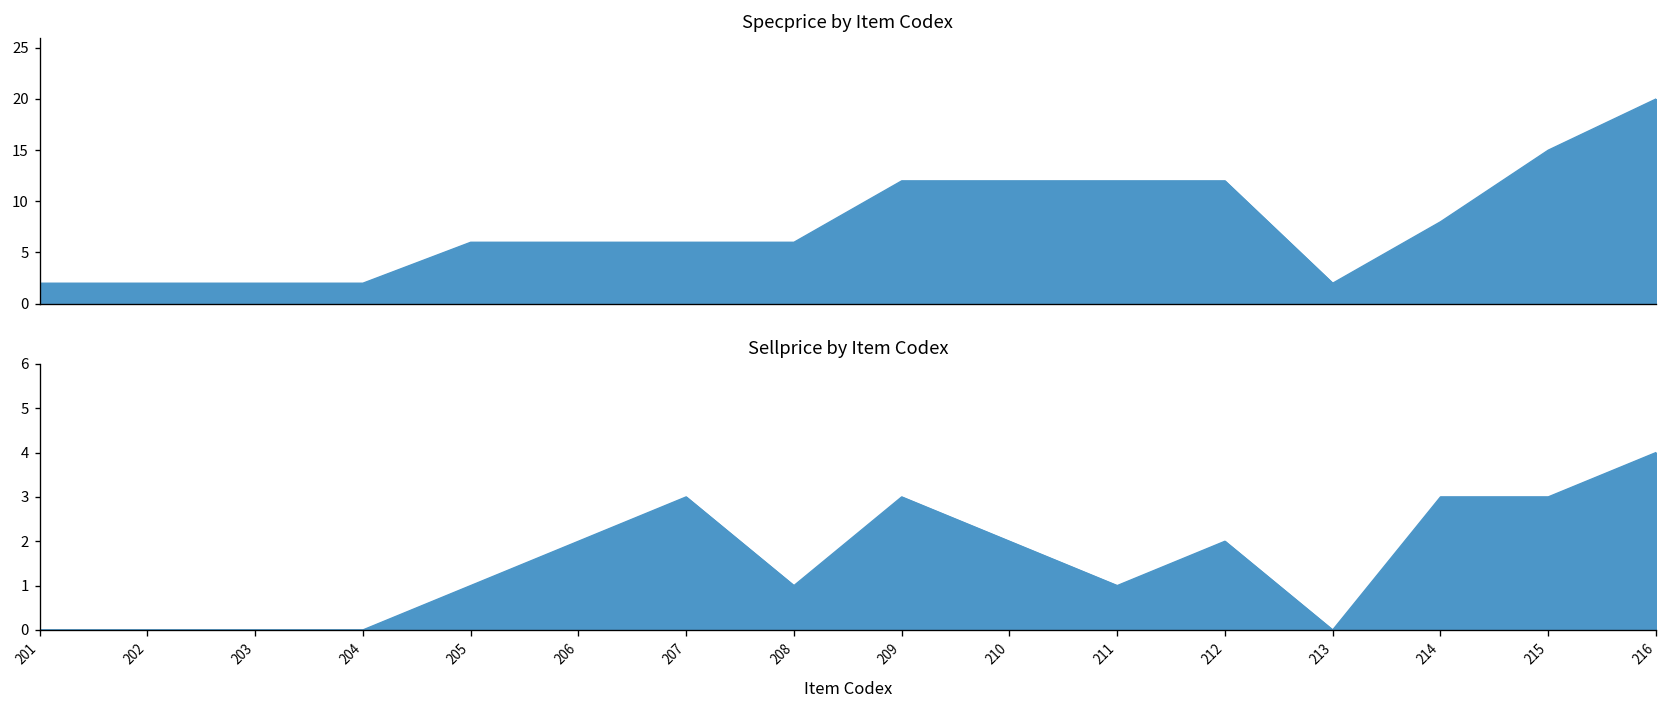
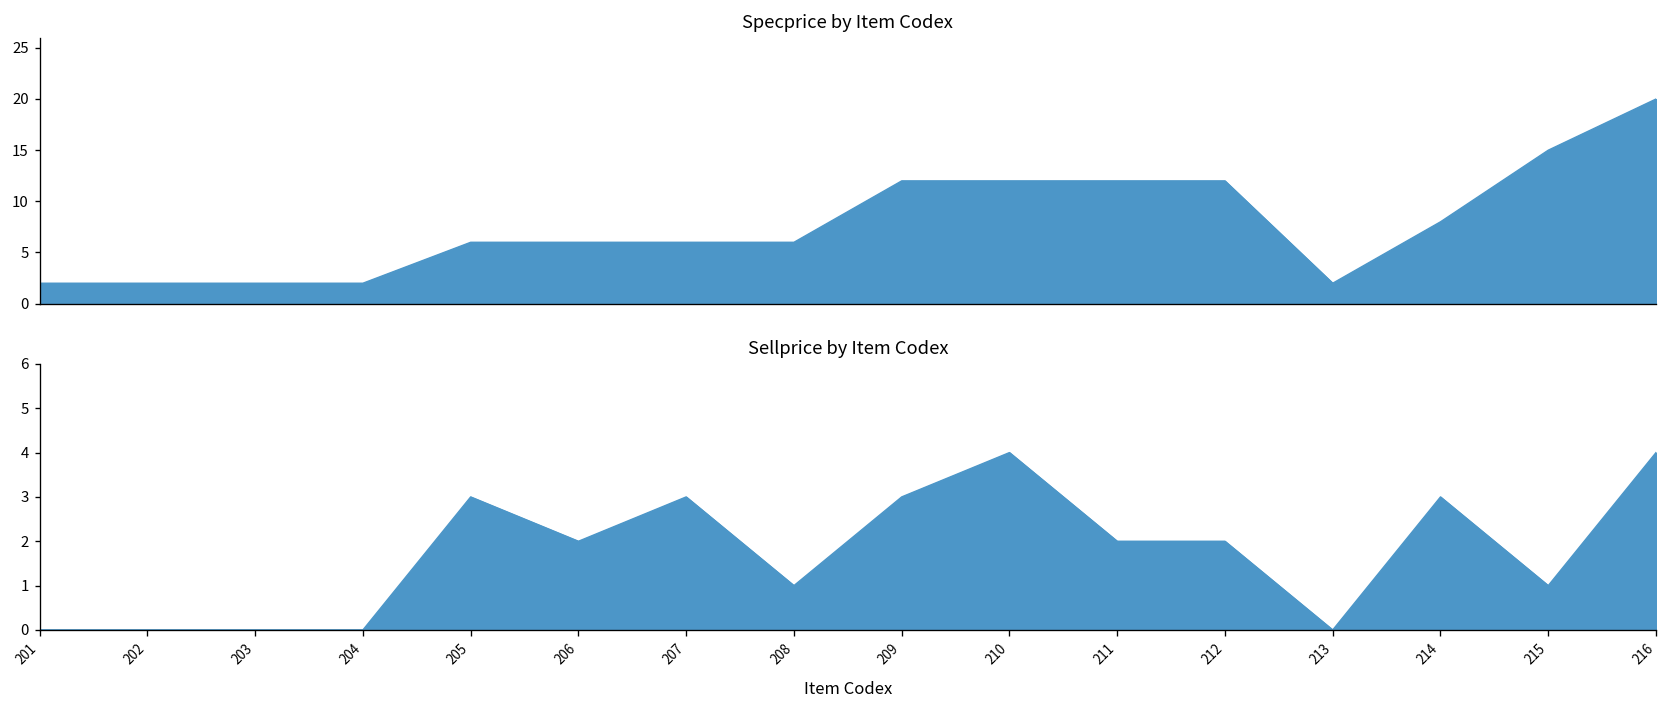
  {
    "Sellprice by Item Codex": {
      "201": 0,
      "202": 0,
      "203": 0,
      "204": 0,
-     "205": 1,
+     "205": 3,
      "206": 2,
      "207": 3,
      "208": 1,
      "209": 3,
-     "210": 2,
-     "211": 1,
+     "210": 4,
+     "211": 2,
      "212": 2,
      "213": 0,
      "214": 3,
-     "215": 3,
+     "215": 1,
      "216": 4
    }
  }
